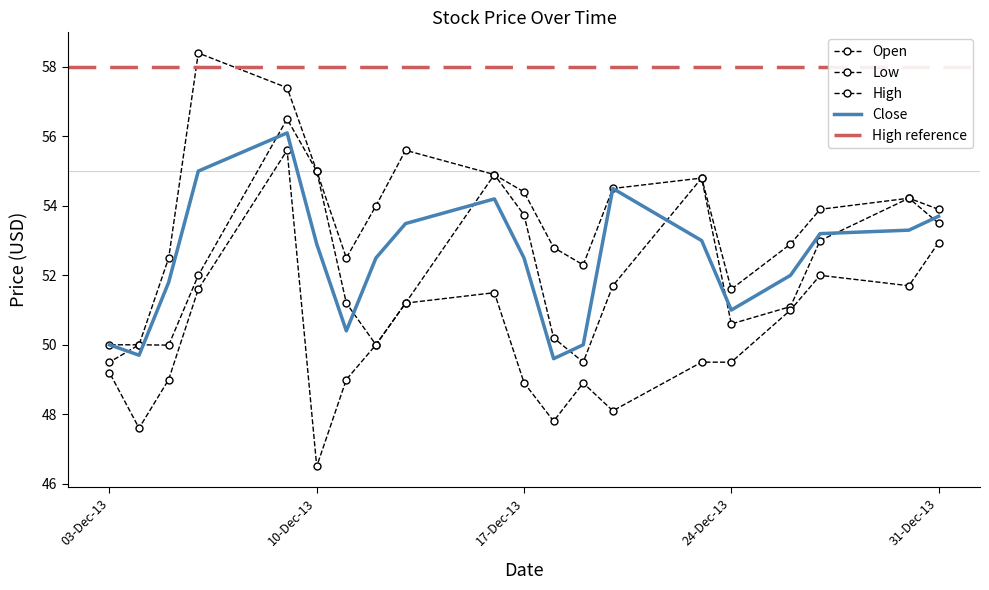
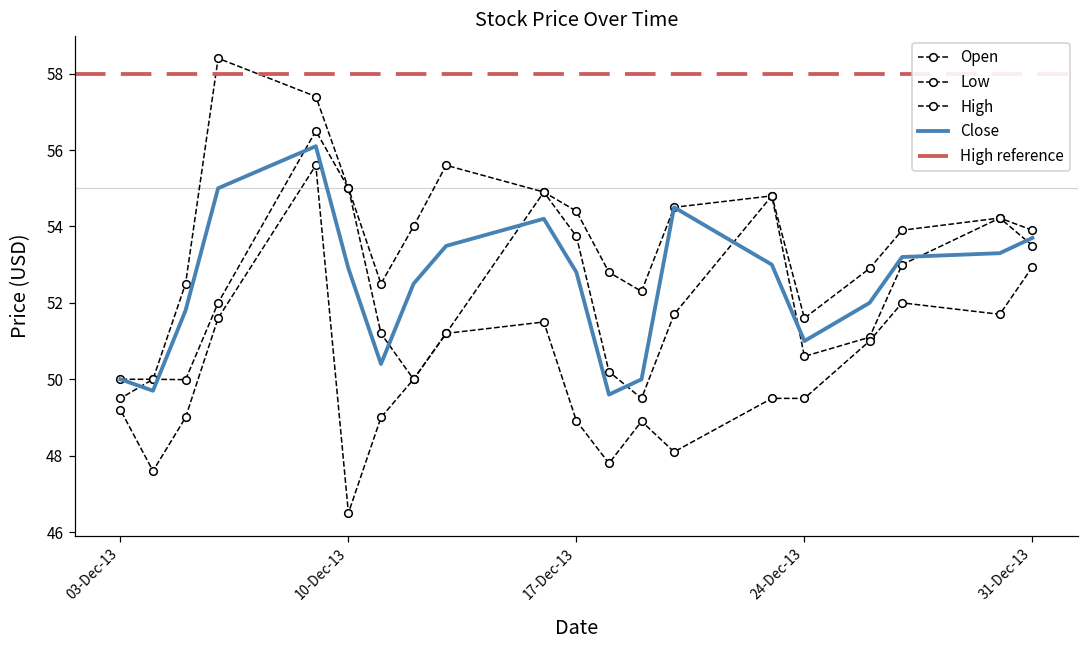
  {
    "Close": {
      "10-Dec-13": 52.9,
-     "17-Dec-13": 52.5,
+     "17-Dec-13": 52.8,
      "24-Dec-13": 51.0,
      "31-Dec-13": 53.7
    }
  }
